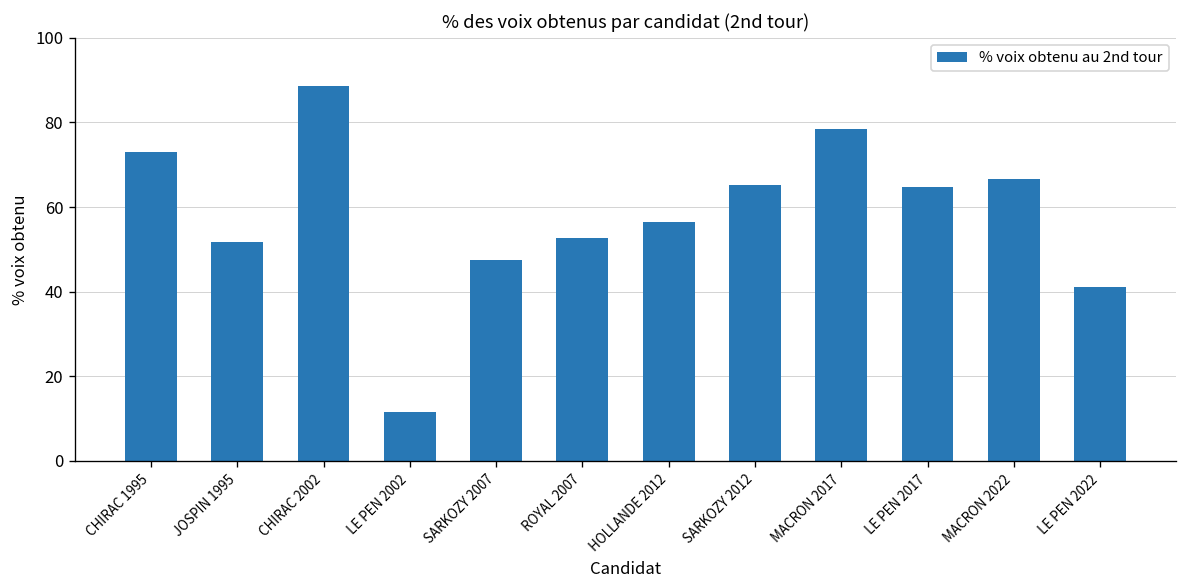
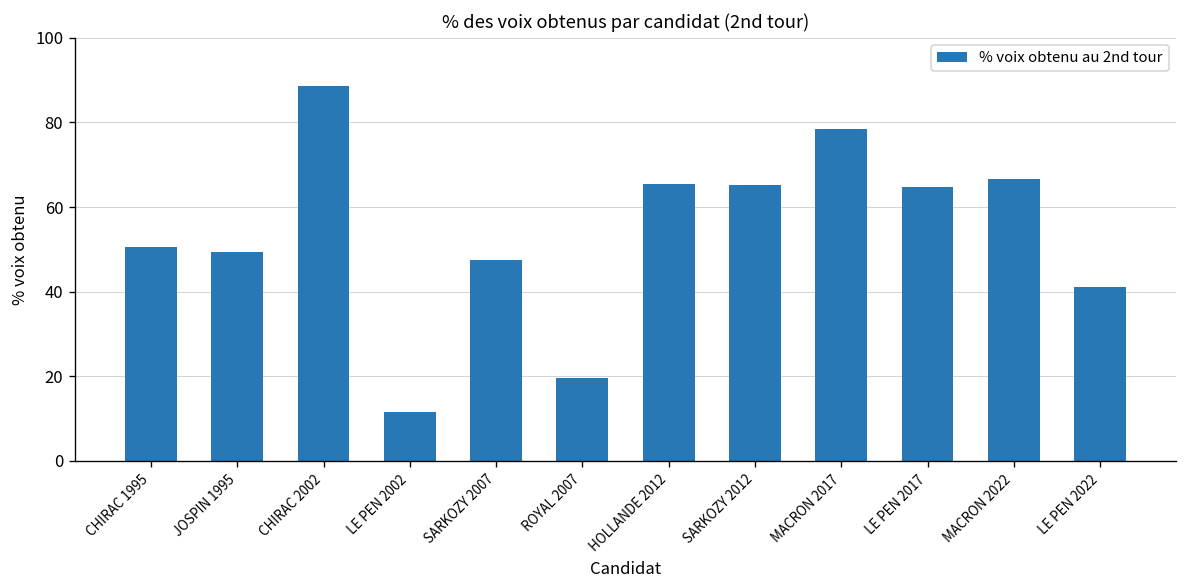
  {
-   "CHIRAC 1995": 73,
-   "JOSPIN 1995": 52,
+   "CHIRAC 1995": 51,
+   "JOSPIN 1995": 49,
    "CHIRAC 2002": 89,
    "LE PEN 2002": 11,
    "SARKOZY 2007": 47,
-   "ROYAL 2007": 53,
-   "HOLLANDE 2012": 56,
+   "ROYAL 2007": 20,
+   "HOLLANDE 2012": 65,
    "SARKOZY 2012": 65,
    "MACRON 2017": 78,
    "LE PEN 2017": 65,
    "MACRON 2022": 67,
    "LE PEN 2022": 41
  }
